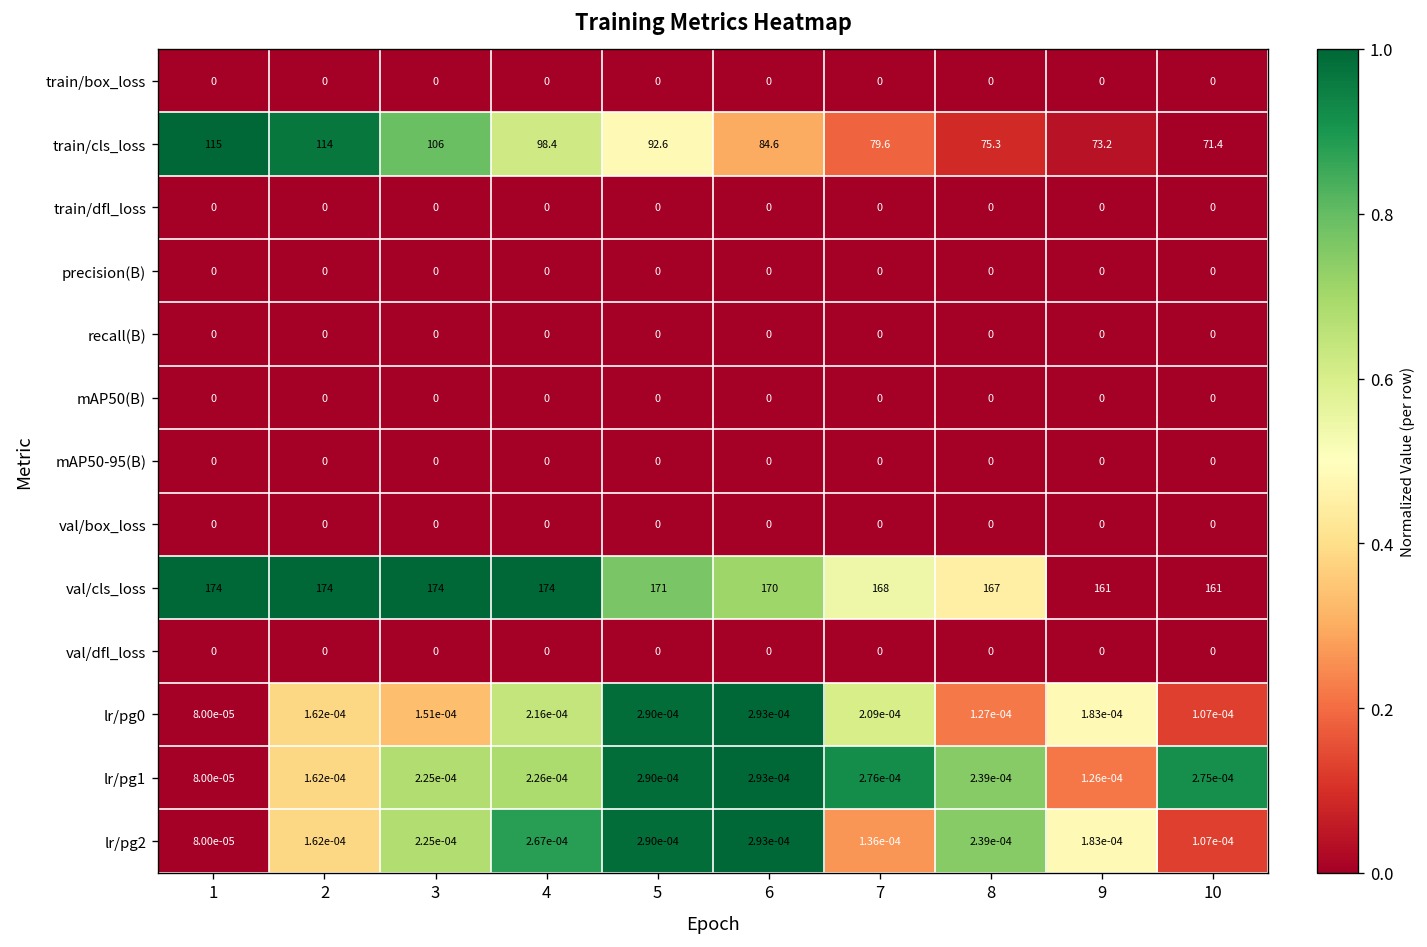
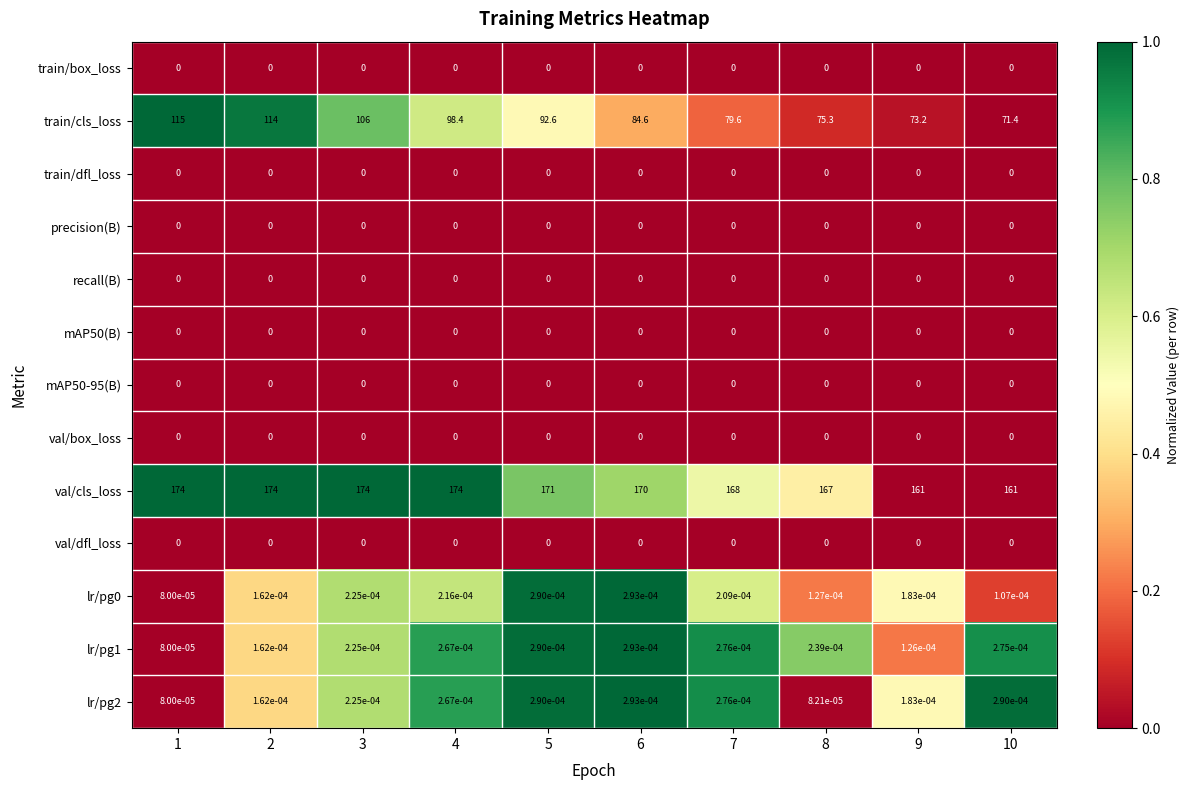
  {
    "train/box_loss": {
      "1": "0",
      "2": "0",
      "3": "0",
      "4": "0",
      "5": "0",
      "6": "0",
      "7": "0",
      "8": "0",
      "9": "0",
      "10": "0"
    },
    "train/cls_loss": {
      "1": "115",
      "2": "114",
      "3": "106",
      "4": "98.4",
      "5": "92.6",
      "6": "84.6",
      "7": "79.6",
      "8": "75.3",
      "9": "73.2",
      "10": "71.4"
    },
    "train/dfl_loss": {
      "1": "0",
      "2": "0",
      "3": "0",
      "4": "0",
      "5": "0",
      "6": "0",
      "7": "0",
      "8": "0",
      "9": "0",
      "10": "0"
    },
    "precision(B)": {
      "1": "0",
      "2": "0",
      "3": "0",
      "4": "0",
      "5": "0",
      "6": "0",
      "7": "0",
      "8": "0",
      "9": "0",
      "10": "0"
    },
    "recall(B)": {
      "1": "0",
      "2": "0",
      "3": "0",
      "4": "0",
      "5": "0",
      "6": "0",
      "7": "0",
      "8": "0",
      "9": "0",
      "10": "0"
    },
    "mAP50(B)": {
      "1": "0",
      "2": "0",
      "3": "0",
      "4": "0",
      "5": "0",
      "6": "0",
      "7": "0",
      "8": "0",
      "9": "0",
      "10": "0"
    },
    "mAP50-95(B)": {
      "1": "0",
      "2": "0",
      "3": "0",
      "4": "0",
      "5": "0",
      "6": "0",
      "7": "0",
      "8": "0",
      "9": "0",
      "10": "0"
    },
    "val/box_loss": {
      "1": "0",
      "2": "0",
      "3": "0",
      "4": "0",
      "5": "0",
      "6": "0",
      "7": "0",
      "8": "0",
      "9": "0",
      "10": "0"
    },
    "val/cls_loss": {
      "1": "174",
      "2": "174",
      "3": "174",
      "4": "174",
      "5": "171",
      "6": "170",
      "7": "168",
      "8": "167",
      "9": "161",
      "10": "161"
    },
    "val/dfl_loss": {
      "1": "0",
      "2": "0",
      "3": "0",
      "4": "0",
      "5": "0",
      "6": "0",
      "7": "0",
      "8": "0",
      "9": "0",
      "10": "0"
    },
    "lr/pg0": {
      "1": "8.00e-05",
      "2": "1.62e-04",
-     "3": "1.51e-04",
+     "3": "2.25e-04",
      "4": "2.16e-04",
      "5": "2.90e-04",
      "6": "2.93e-04",
      "7": "2.09e-04",
      "8": "1.27e-04",
      "9": "1.83e-04",
      "10": "1.07e-04"
    },
    "lr/pg1": {
      "1": "8.00e-05",
      "2": "1.62e-04",
      "3": "2.25e-04",
-     "4": "2.26e-04",
+     "4": "2.67e-04",
      "5": "2.90e-04",
      "6": "2.93e-04",
      "7": "2.76e-04",
      "8": "2.39e-04",
      "9": "1.26e-04",
      "10": "2.75e-04"
    },
    "lr/pg2": {
      "1": "8.00e-05",
      "2": "1.62e-04",
      "3": "2.25e-04",
      "4": "2.67e-04",
      "5": "2.90e-04",
      "6": "2.93e-04",
-     "7": "1.36e-04",
-     "8": "2.39e-04",
+     "7": "2.76e-04",
+     "8": "8.21e-05",
      "9": "1.83e-04",
-     "10": "1.07e-04"
+     "10": "2.90e-04"
    }
  }
